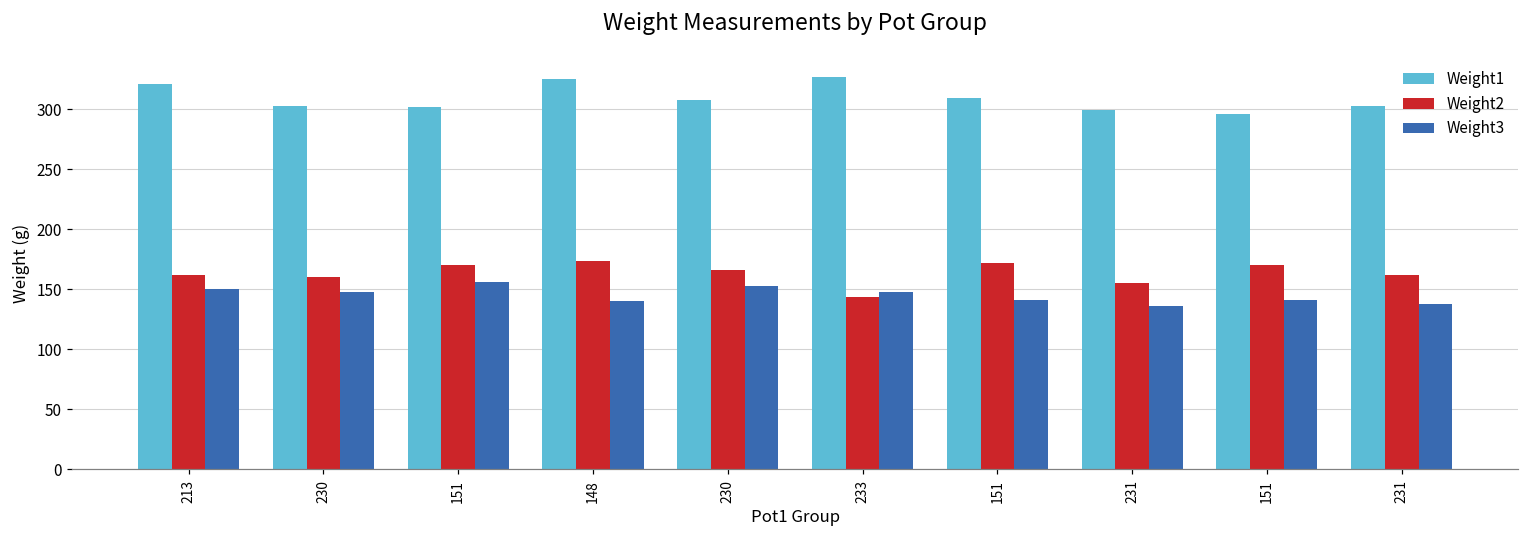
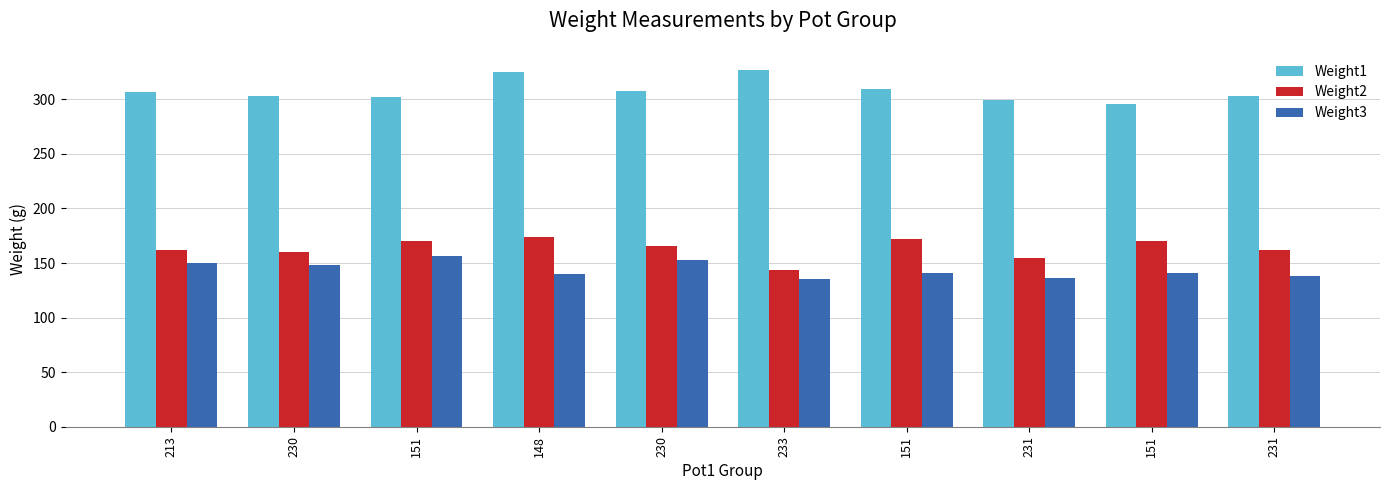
  {
    "Weight1": {
-     "213": 321,
+     "213": 307,
      "148": 325,
      "233": 327
    },
    "Weight2": {
      "213": 162,
      "148": 174,
      "233": 144
    },
    "Weight3": {
      "213": 150,
      "148": 140,
-     "233": 148
+     "233": 135
    }
  }
